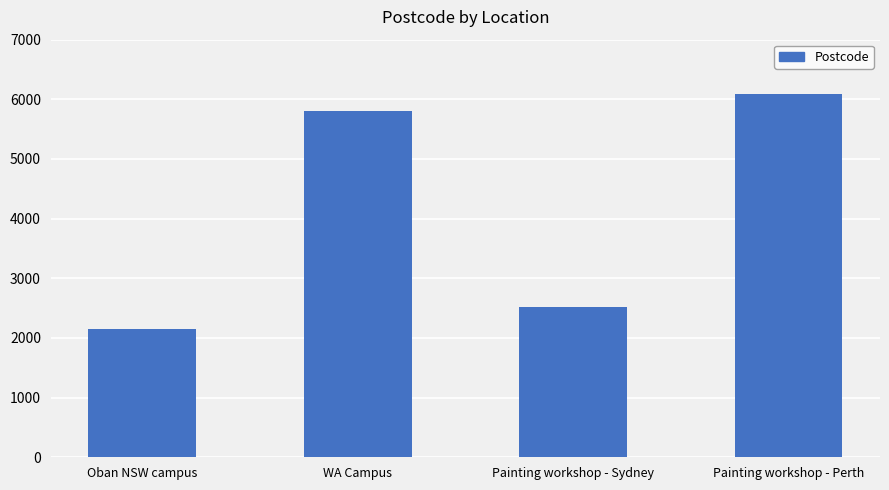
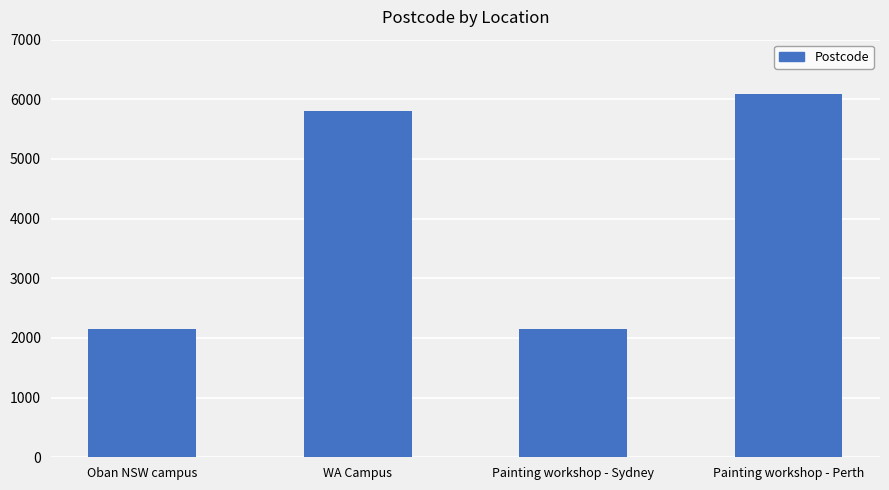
  {
    "Oban NSW campus": 2200,
    "WA Campus": 5800,
-   "Painting workshop - Sydney": 2500,
+   "Painting workshop - Sydney": 2200,
    "Painting workshop - Perth": 6100
  }
